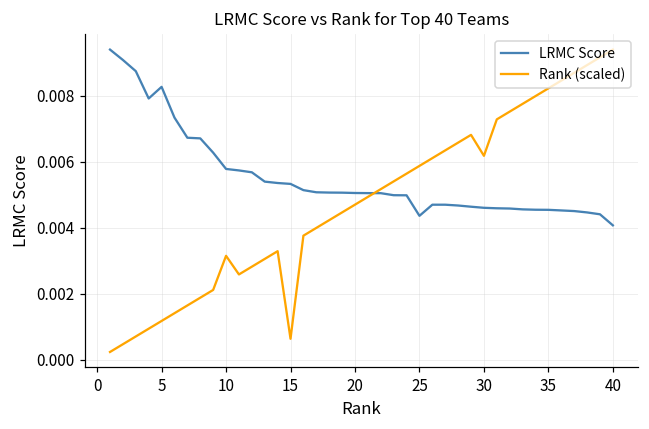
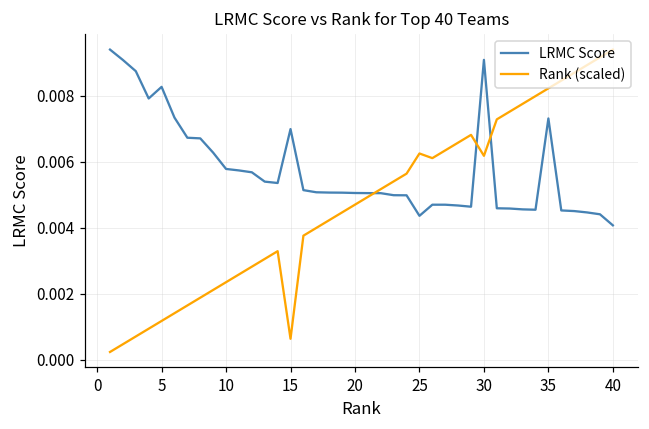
  {
    "LRMC Score": {
      "5": 0.0083,
      "10": 0.0058,
-     "15": 0.0053,
+     "15": 0.0070,
      "20": 0.0051,
      "25": 0.0044,
-     "30": 0.0046,
-     "35": 0.0045,
+     "30": 0.0091,
+     "35": 0.0073,
      "40": 0.0041
    },
    "Rank (scaled)": {
      "5": 0.0012,
-     "10": 0.0032,
+     "10": 0.0024,
      "15": 0.0006,
      "20": 0.0047,
-     "25": 0.0059,
+     "25": 0.0063,
      "30": 0.0062,
      "35": 0.0082
    }
  }
